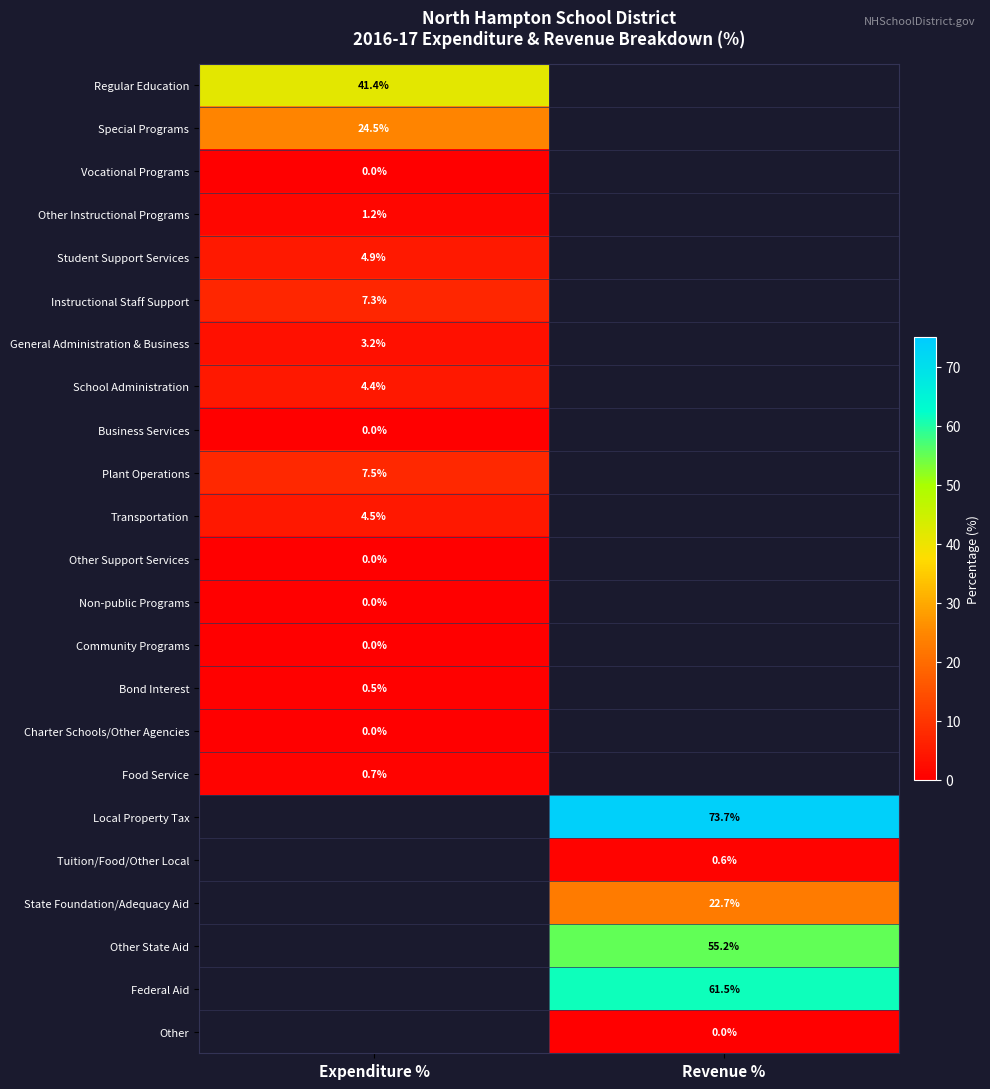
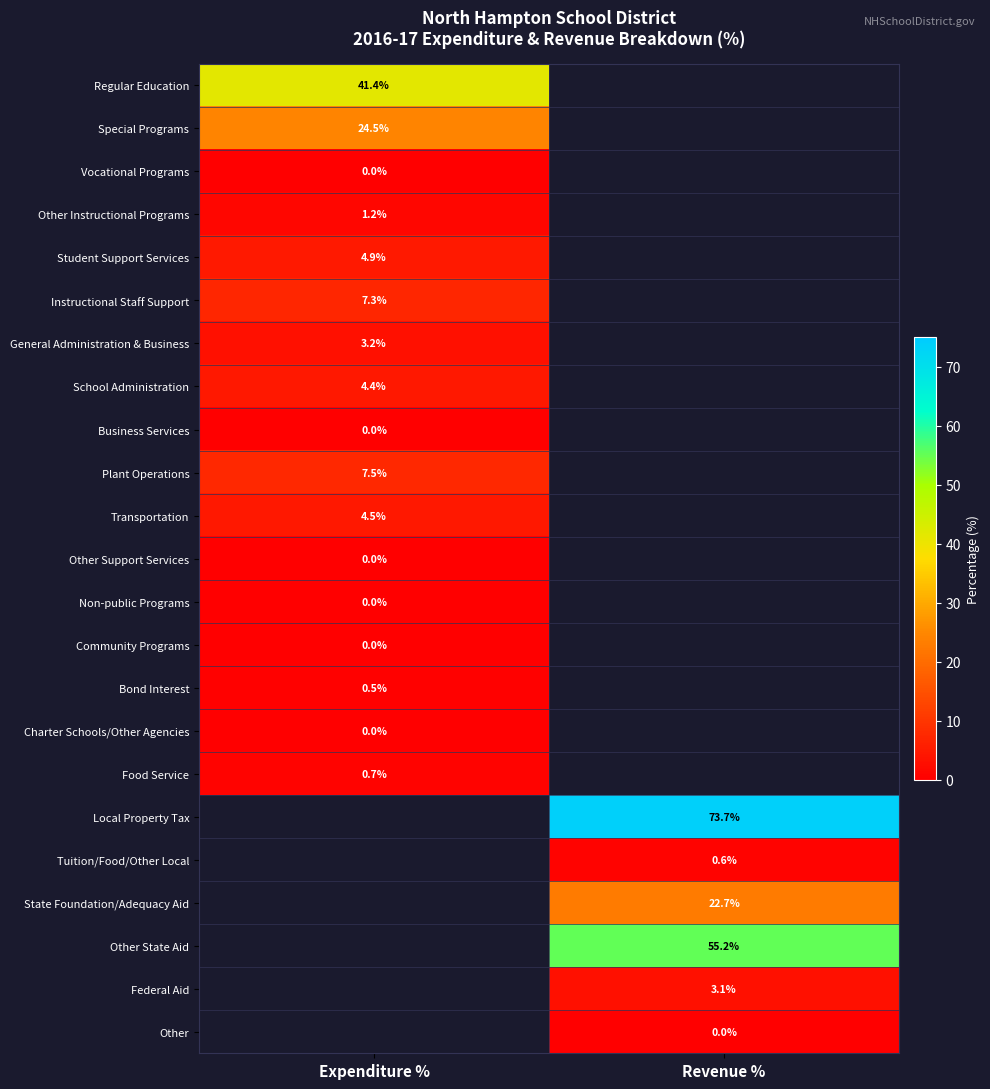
  {
    "Regular Education": {
      "Expenditure %": "41.4%"
    },
    "Special Programs": {
      "Expenditure %": "24.5%"
    },
    "Vocational Programs": {
      "Expenditure %": "0.0%"
    },
    "Other Instructional Programs": {
      "Expenditure %": "1.2%"
    },
    "Student Support Services": {
      "Expenditure %": "4.9%"
    },
    "Instructional Staff Support": {
      "Expenditure %": "7.3%"
    },
    "General Administration & Business": {
      "Expenditure %": "3.2%"
    },
    "School Administration": {
      "Expenditure %": "4.4%"
    },
    "Business Services": {
      "Expenditure %": "0.0%"
    },
    "Plant Operations": {
      "Expenditure %": "7.5%"
    },
    "Transportation": {
      "Expenditure %": "4.5%"
    },
    "Other Support Services": {
      "Expenditure %": "0.0%"
    },
    "Non-public Programs": {
      "Expenditure %": "0.0%"
    },
    "Community Programs": {
      "Expenditure %": "0.0%"
    },
    "Bond Interest": {
      "Expenditure %": "0.5%"
    },
    "Charter Schools/Other Agencies": {
      "Expenditure %": "0.0%"
    },
    "Food Service": {
      "Expenditure %": "0.7%"
    },
    "Local Property Tax": {
      "Revenue %": "73.7%"
    },
    "Tuition/Food/Other Local": {
      "Revenue %": "0.6%"
    },
    "State Foundation/Adequacy Aid": {
      "Revenue %": "22.7%"
    },
    "Other State Aid": {
      "Revenue %": "55.2%"
    },
    "Federal Aid": {
-     "Revenue %": "61.5%"
+     "Revenue %": "3.1%"
    },
    "Other": {
      "Revenue %": "0.0%"
    }
  }
